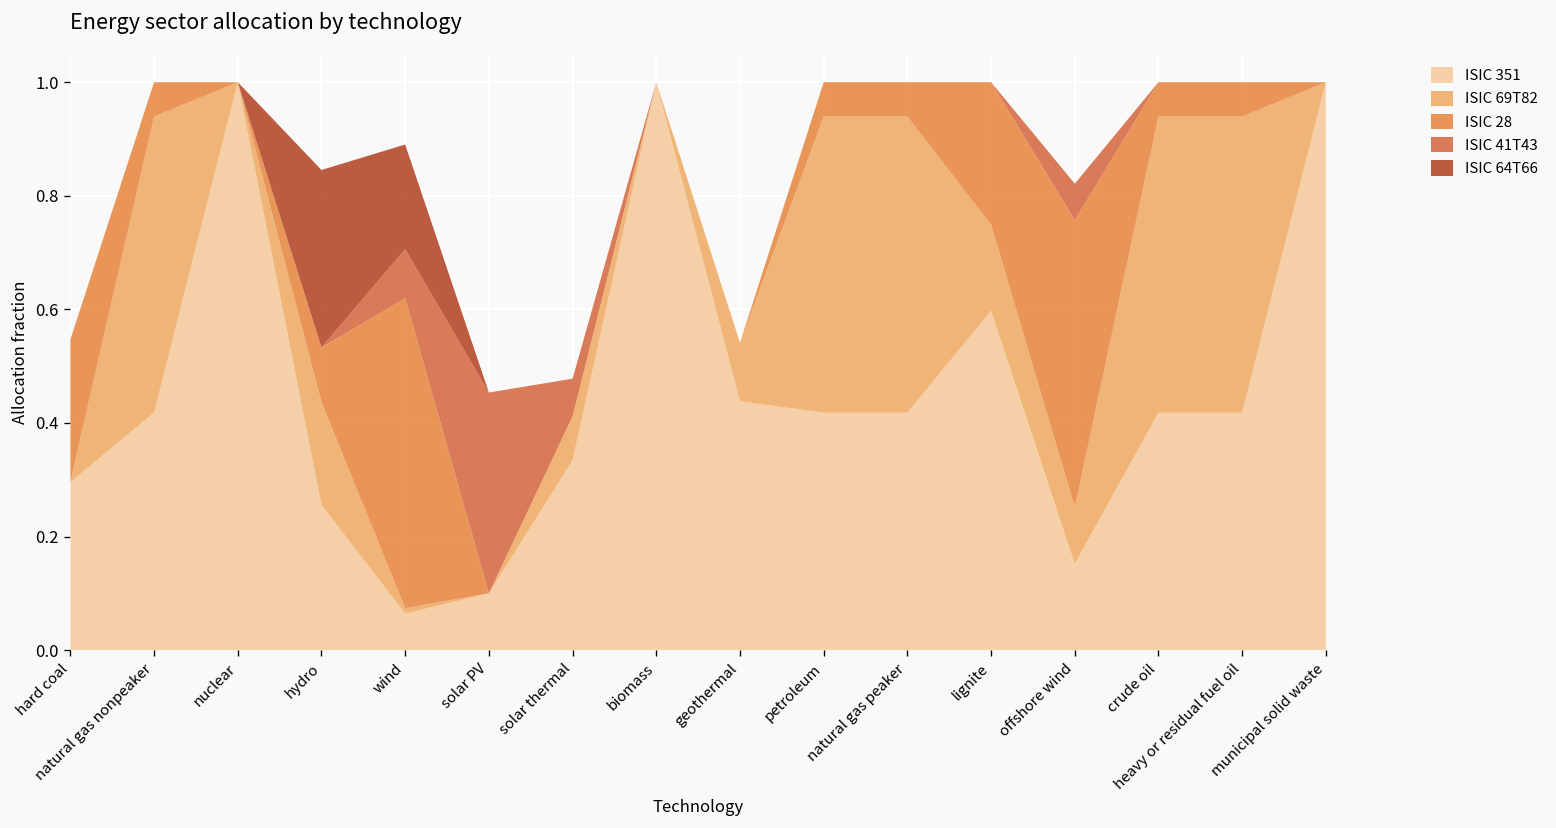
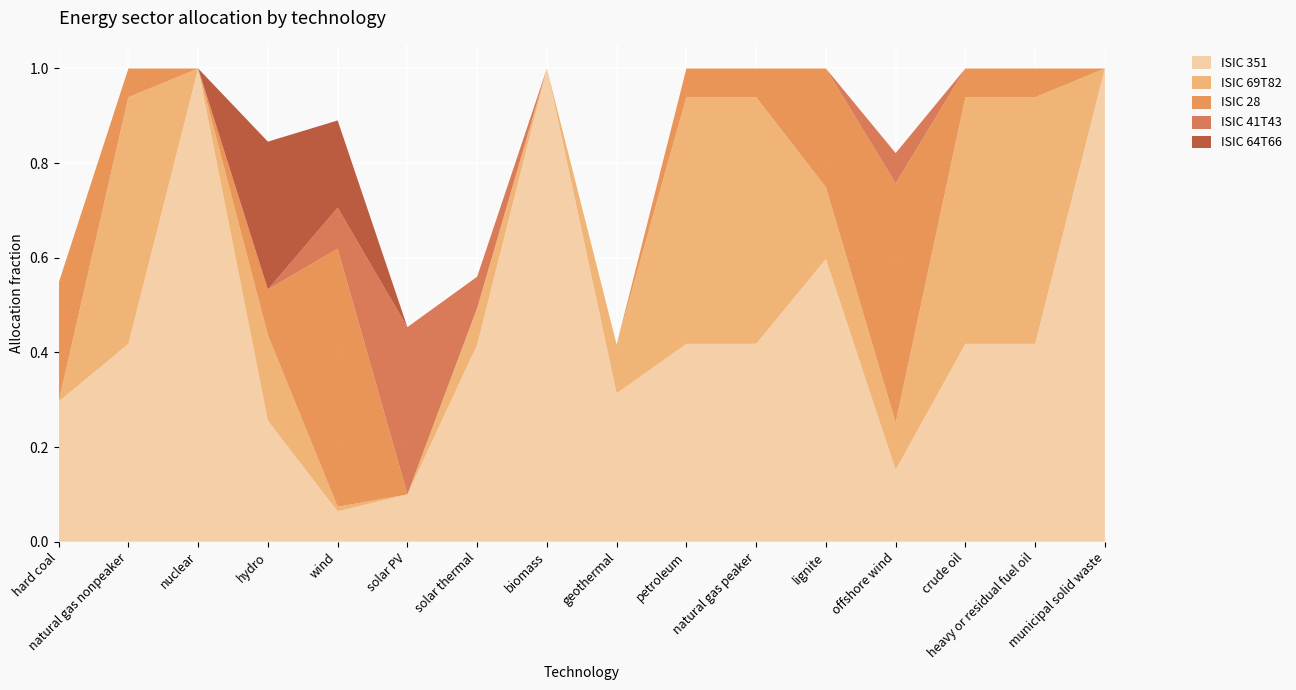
  {
    "ISIC 351": {
      "natural gas nonpeaker": 0.42,
      "hydro": 0.26,
      "wind": 0.06,
-     "solar thermal": 0.33,
-     "geothermal": 0.44,
+     "solar thermal": 0.42,
+     "geothermal": 0.31,
      "petroleum": 0.42,
      "natural gas peaker": 0.42,
      "lignite": 0.60,
      "offshore wind": 0.15,
      "crude oil": 0.42,
      "heavy or residual fuel oil": 0.42
    }
  }
